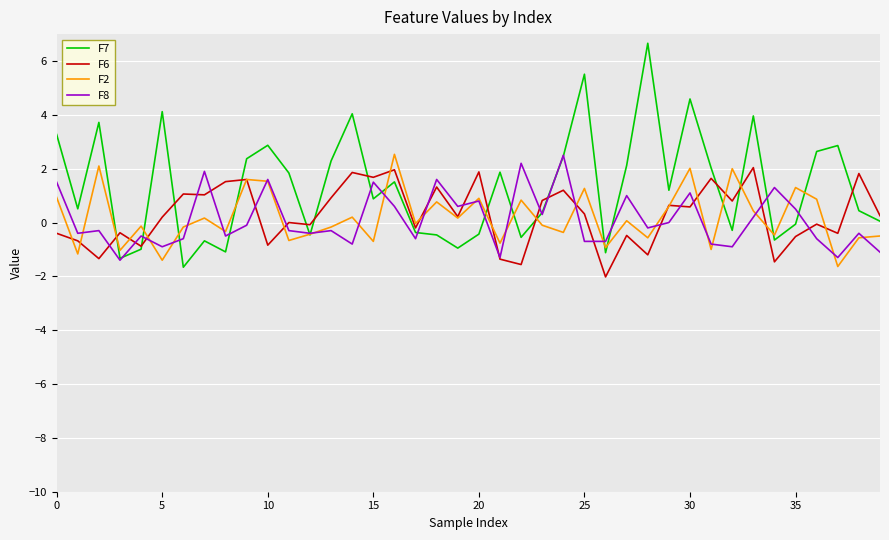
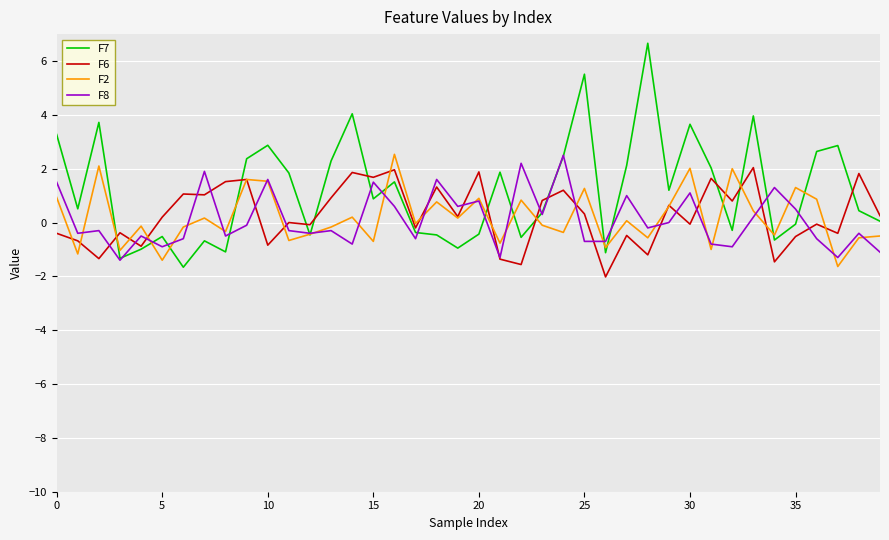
  {
    "F7": {
      "0": 3.3,
-     "5": 4.1,
+     "5": -0.5,
      "10": 2.9,
      "15": 0.9,
      "20": -0.4,
      "25": 5.5,
-     "30": 4.6,
+     "30": 3.7,
      "35": -0.1
    },
    "F6": {
      "0": -0.4,
      "5": 0.2,
      "10": -0.8,
      "15": 1.7,
      "20": 1.9,
      "25": 0.3,
-     "30": 0.6,
+     "30": -0.1,
      "35": -0.5
    },
    "F2": {
      "0": 0.9,
      "5": -1.4,
      "15": -0.7,
      "20": 0.9,
      "25": 1.3,
      "30": 2.0,
      "35": 1.3
    },
    "F8": {
      "0": 1.5,
      "5": -0.9,
      "15": 1.5,
      "20": 0.8,
      "25": -0.7,
      "30": 1.1,
      "35": 0.5
    }
  }
